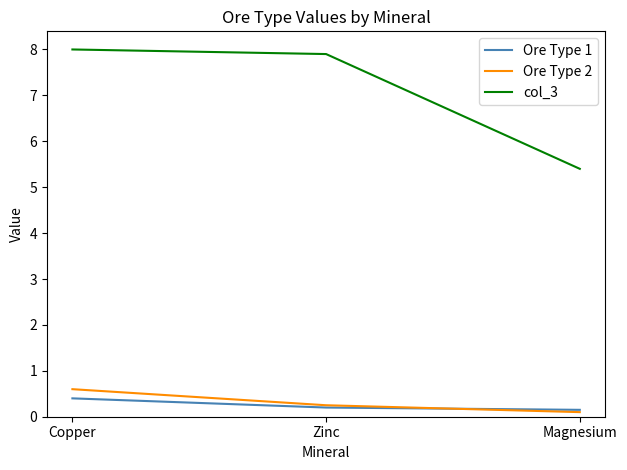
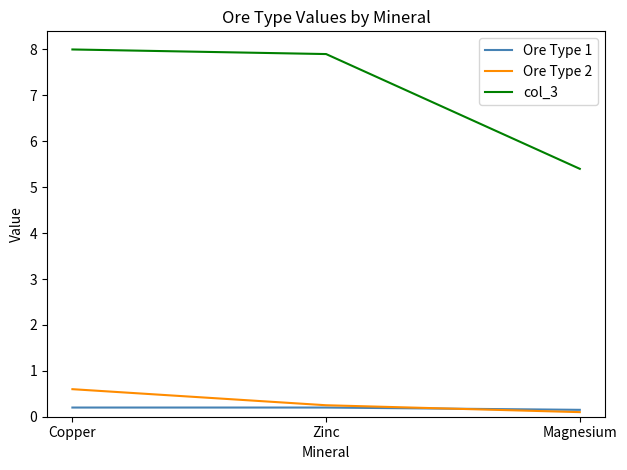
  {
    "Ore Type 1": {
-     "Copper": 0.4
+     "Copper": 0.2
    },
    "Ore Type 2": {
      "Copper": 0.6
    },
    "col_3": {
      "Copper": 8.0,
      "Zinc": 7.9,
      "Magnesium": 5.4
    }
  }
